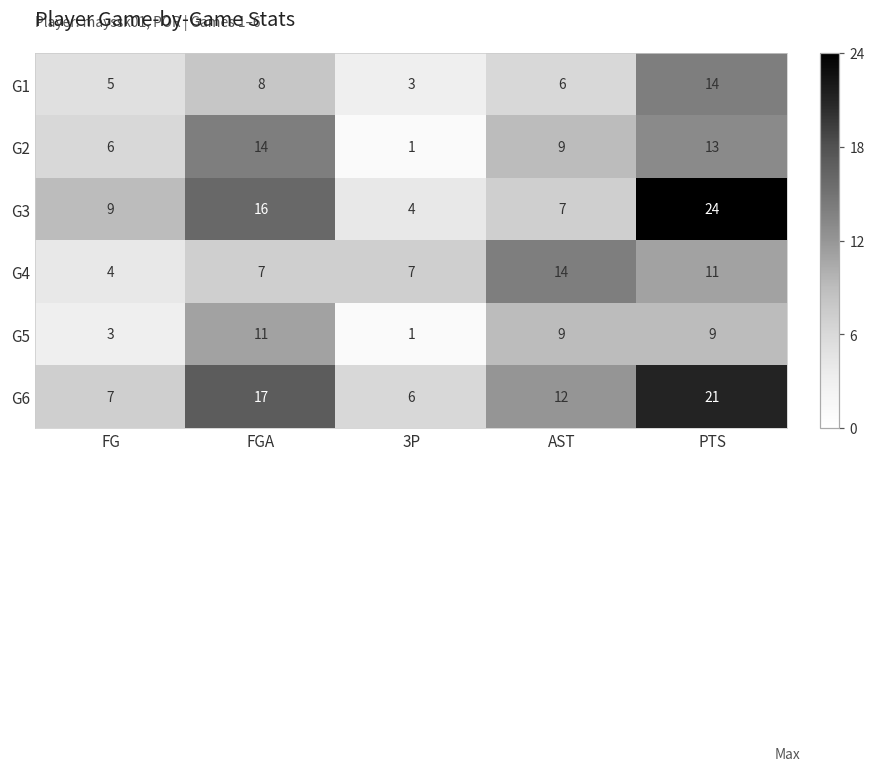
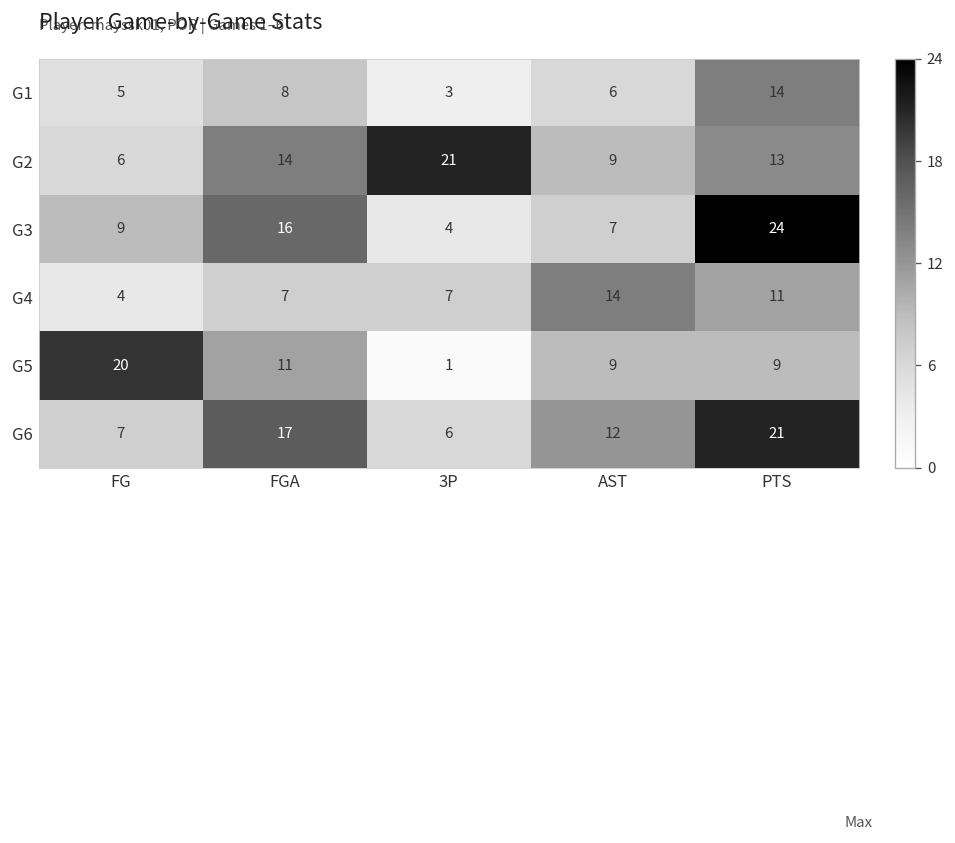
  {
    "G1": {
      "FG": 5,
      "FGA": 8,
      "3P": 3,
      "AST": 6,
      "PTS": 14
    },
    "G2": {
      "FG": 6,
      "FGA": 14,
-     "3P": 1,
+     "3P": 21,
      "AST": 9,
      "PTS": 13
    },
    "G3": {
      "FG": 9,
      "FGA": 16,
      "3P": 4,
      "AST": 7,
      "PTS": 24
    },
    "G4": {
      "FG": 4,
      "FGA": 7,
      "3P": 7,
      "AST": 14,
      "PTS": 11
    },
    "G5": {
-     "FG": 3,
+     "FG": 20,
      "FGA": 11,
      "3P": 1,
      "AST": 9,
      "PTS": 9
    },
    "G6": {
      "FG": 7,
      "FGA": 17,
      "3P": 6,
      "AST": 12,
      "PTS": 21
    }
  }
